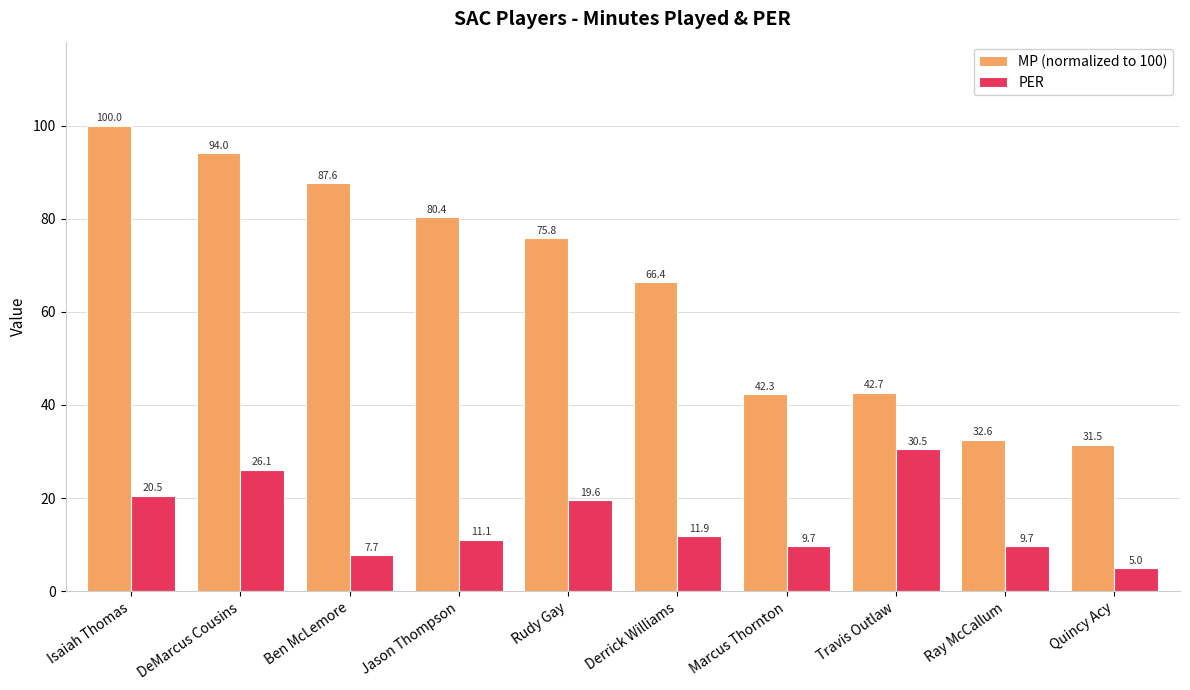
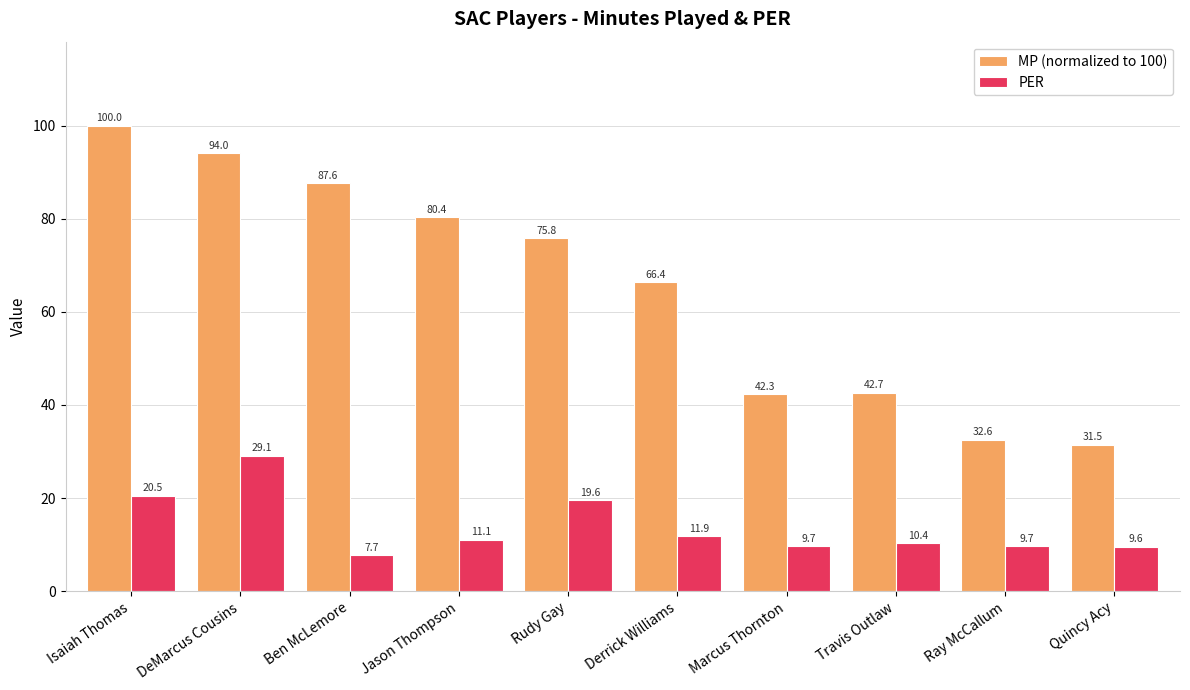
  {
    "MP (normalized to 100)": {
      "Isaiah Thomas": 100.0,
      "DeMarcus Cousins": 94.0,
      "Ben McLemore": 87.6,
      "Jason Thompson": 80.4,
      "Rudy Gay": 75.8,
      "Derrick Williams": 66.4,
      "Marcus Thornton": 42.3,
      "Travis Outlaw": 42.7,
      "Ray McCallum": 32.6,
      "Quincy Acy": 31.5
    },
    "PER": {
      "Isaiah Thomas": 20.5,
-     "DeMarcus Cousins": 26.1,
+     "DeMarcus Cousins": 29.1,
      "Ben McLemore": 7.7,
      "Jason Thompson": 11.1,
      "Rudy Gay": 19.6,
      "Derrick Williams": 11.9,
      "Marcus Thornton": 9.7,
-     "Travis Outlaw": 30.5,
+     "Travis Outlaw": 10.4,
      "Ray McCallum": 9.7,
-     "Quincy Acy": 5.0
+     "Quincy Acy": 9.6
    }
  }
